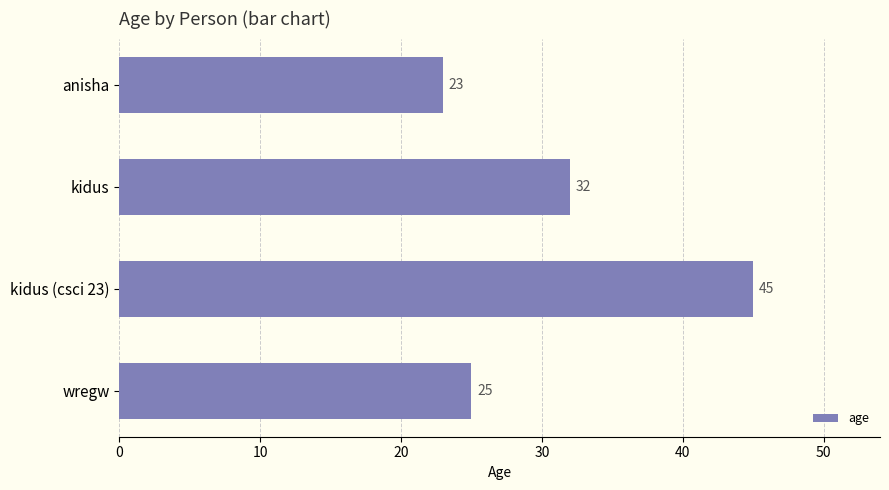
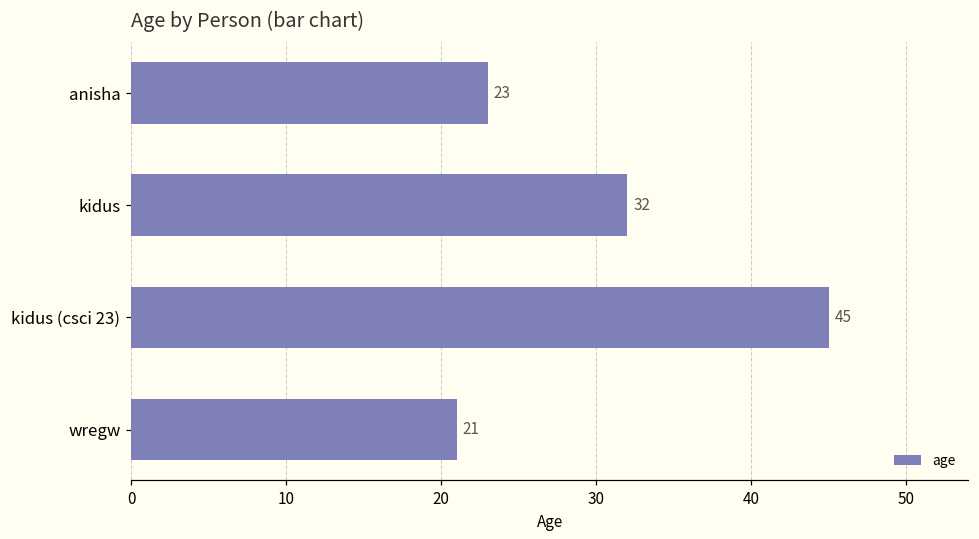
  {
    "anisha": 23,
    "kidus": 32,
    "kidus (csci 23)": 45,
-   "wregw": 25
+   "wregw": 21
  }
